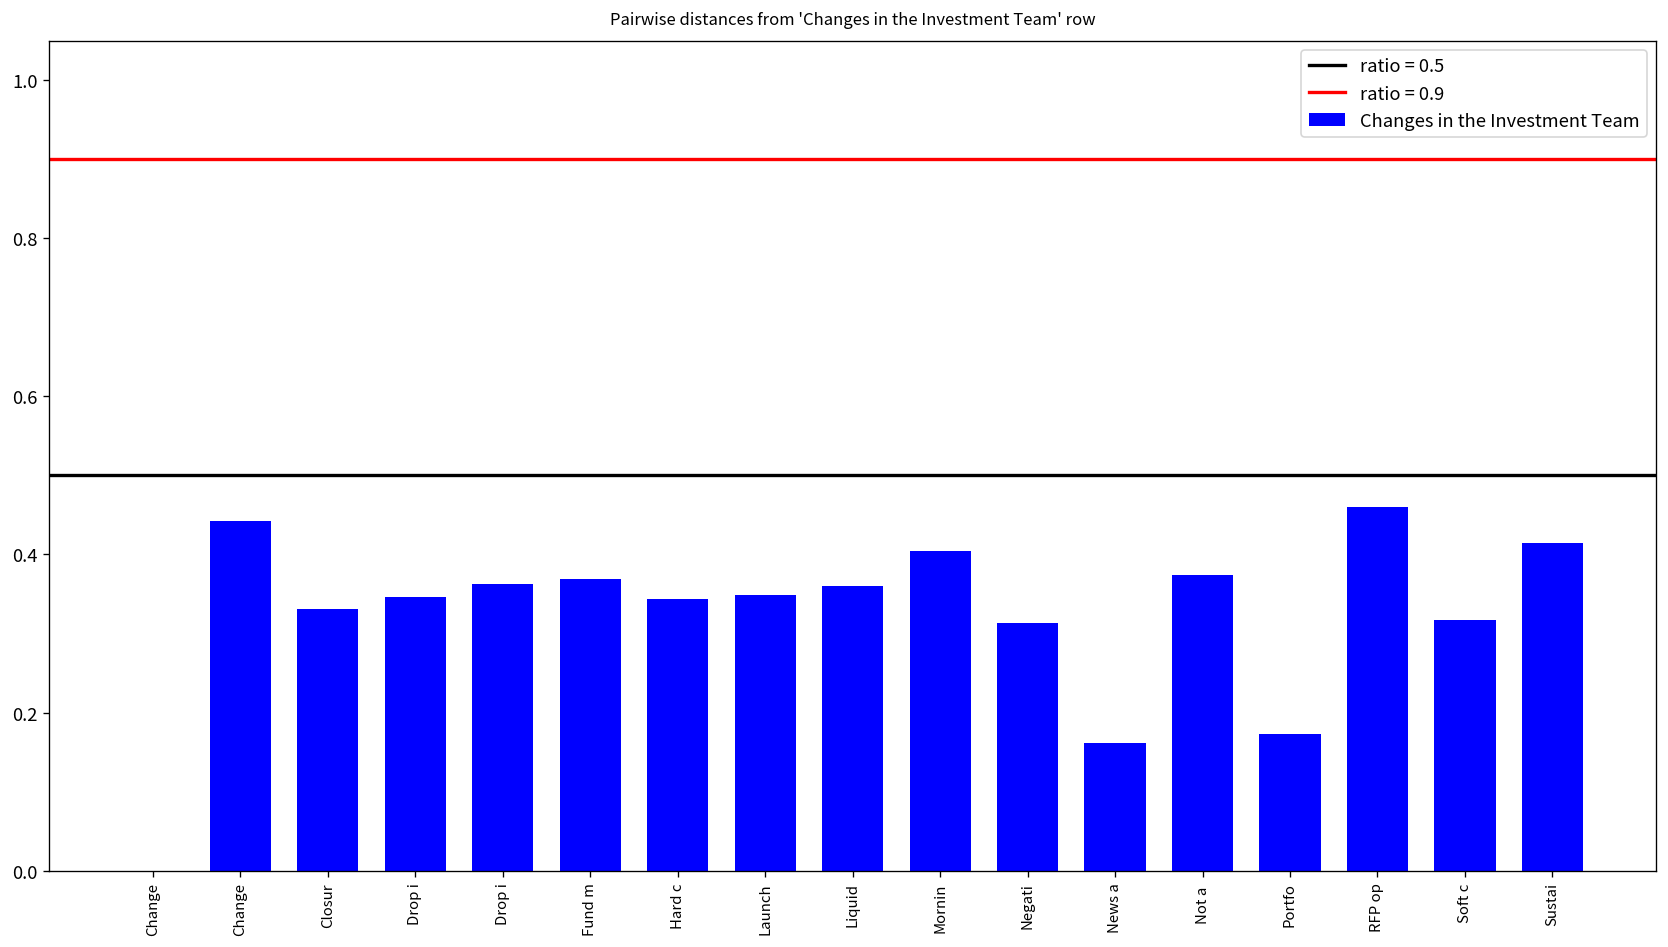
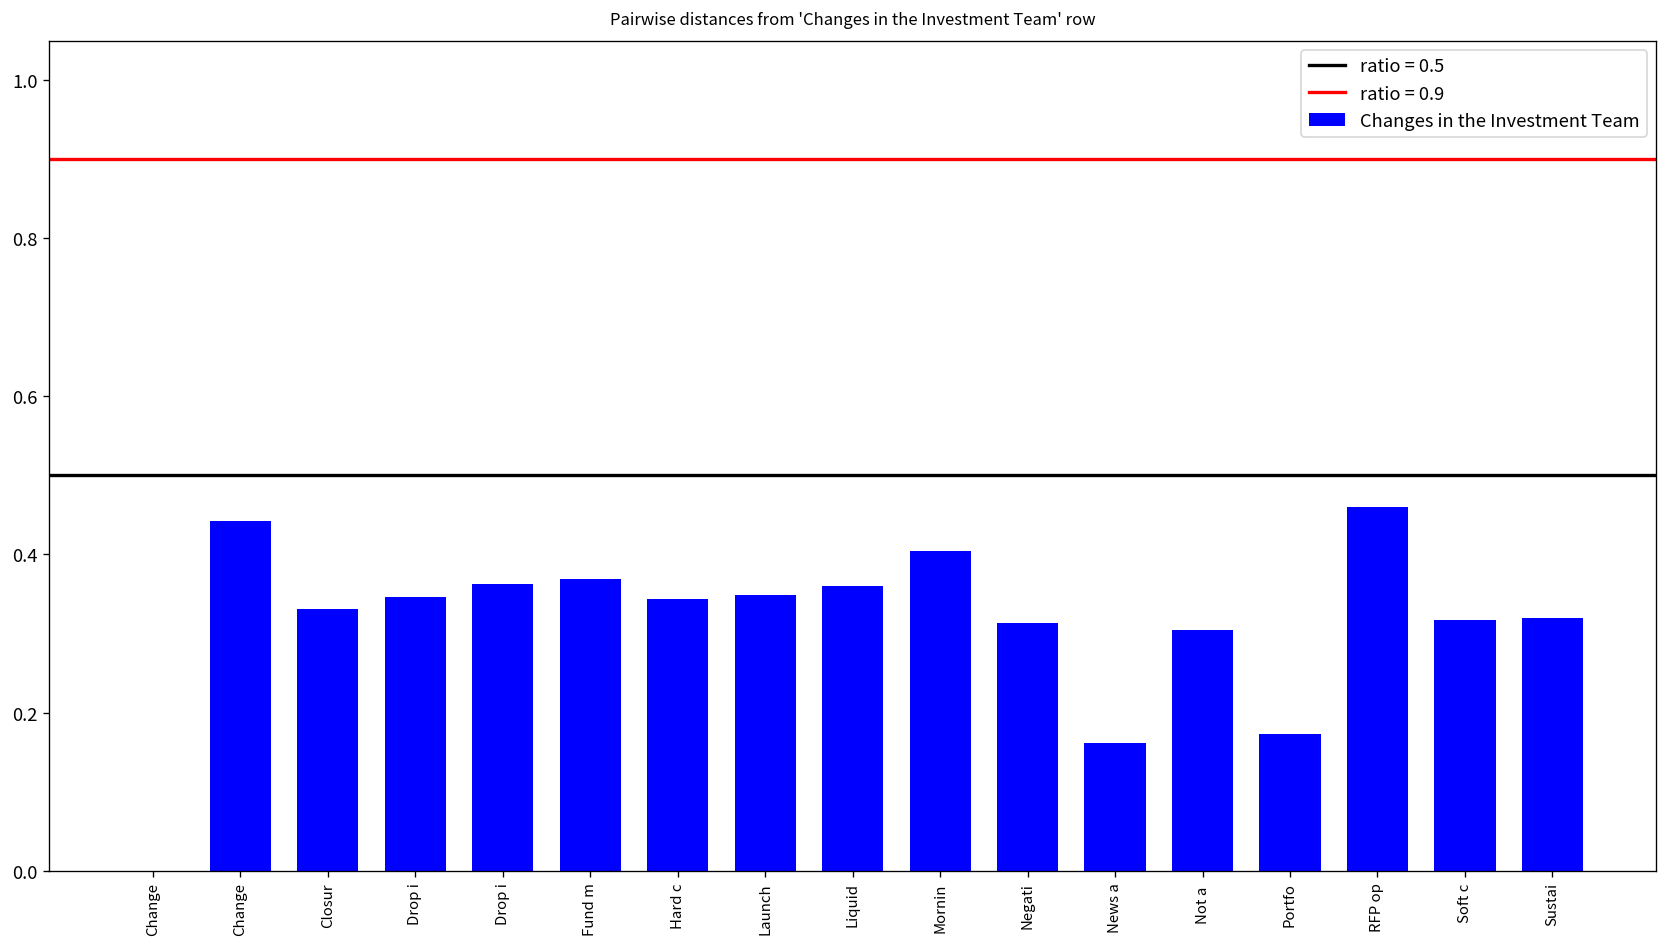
  {
    "Closur": 0.33,
    "Fund m": 0.37,
    "Hard c": 0.34,
    "Launch": 0.35,
    "Liquid": 0.36,
    "Mornin": 0.40,
    "Negati": 0.31,
    "News a": 0.16,
-   "Not a": 0.37,
+   "Not a": 0.30,
    "Portfo": 0.17,
    "RFP op": 0.46,
    "Soft c": 0.32,
-   "Sustai": 0.41
+   "Sustai": 0.32
  }
